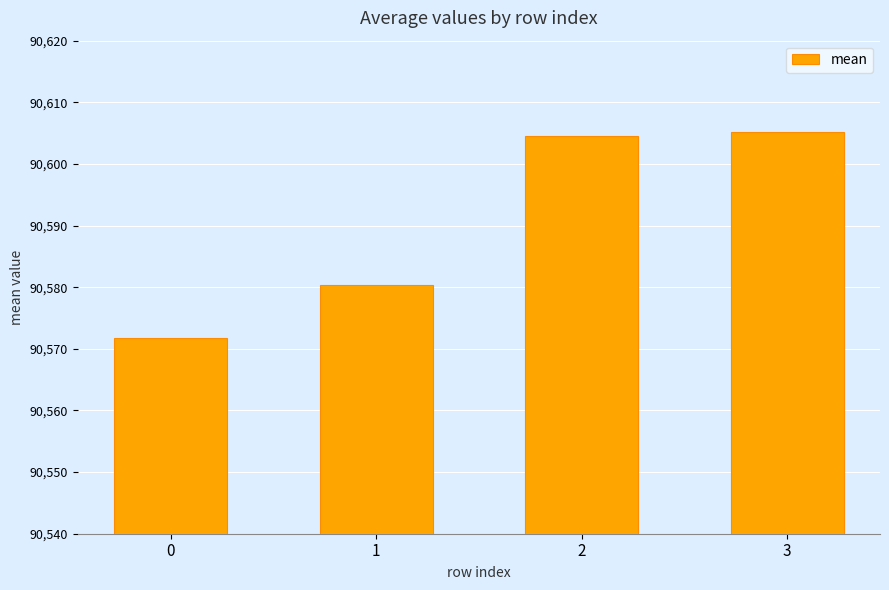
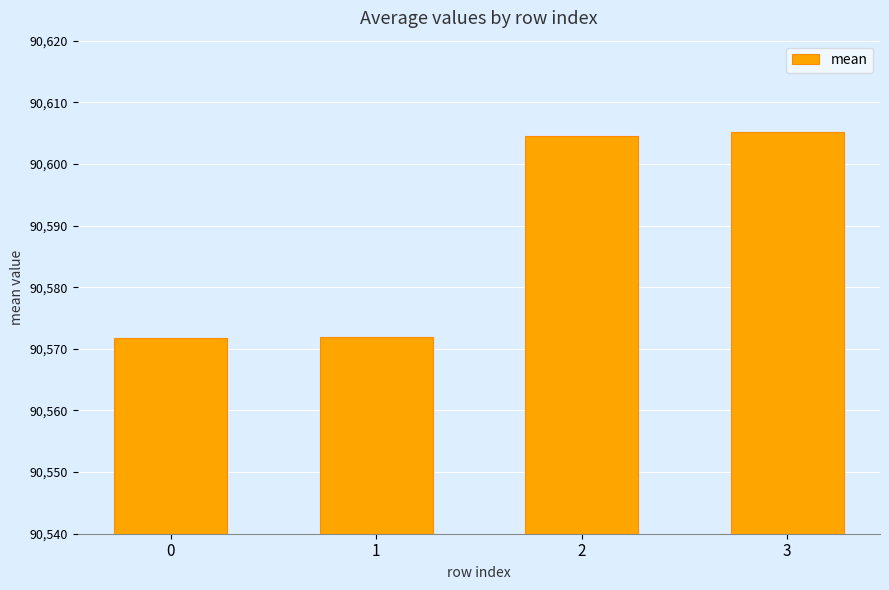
  {
    "0": "90,572",
-   "1": "90,580",
+   "1": "90,572",
    "2": "90,605",
    "3": "90,605"
  }
